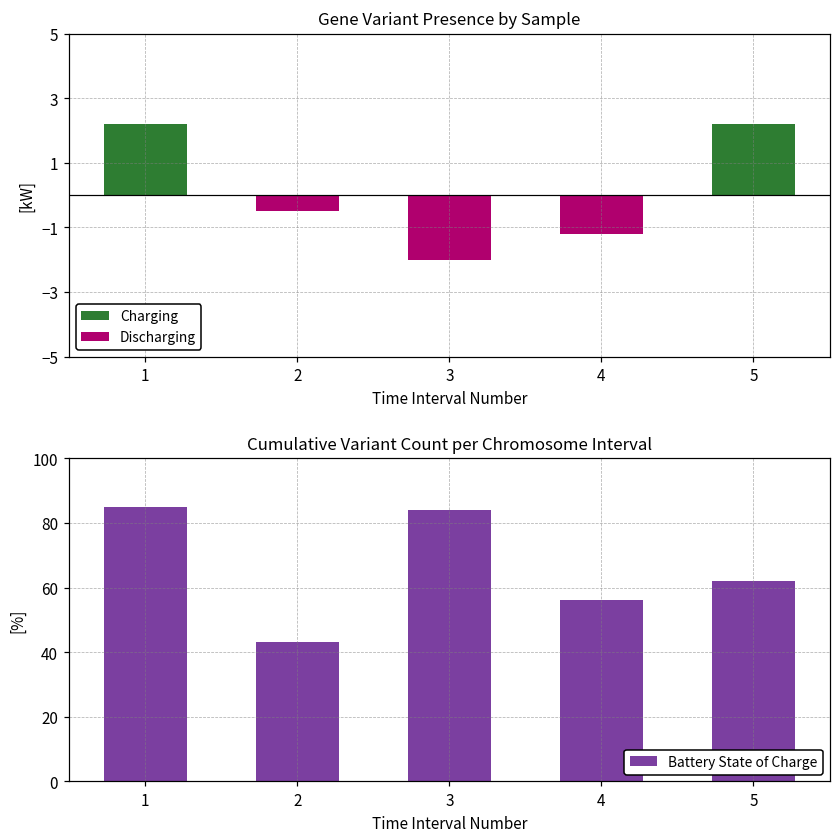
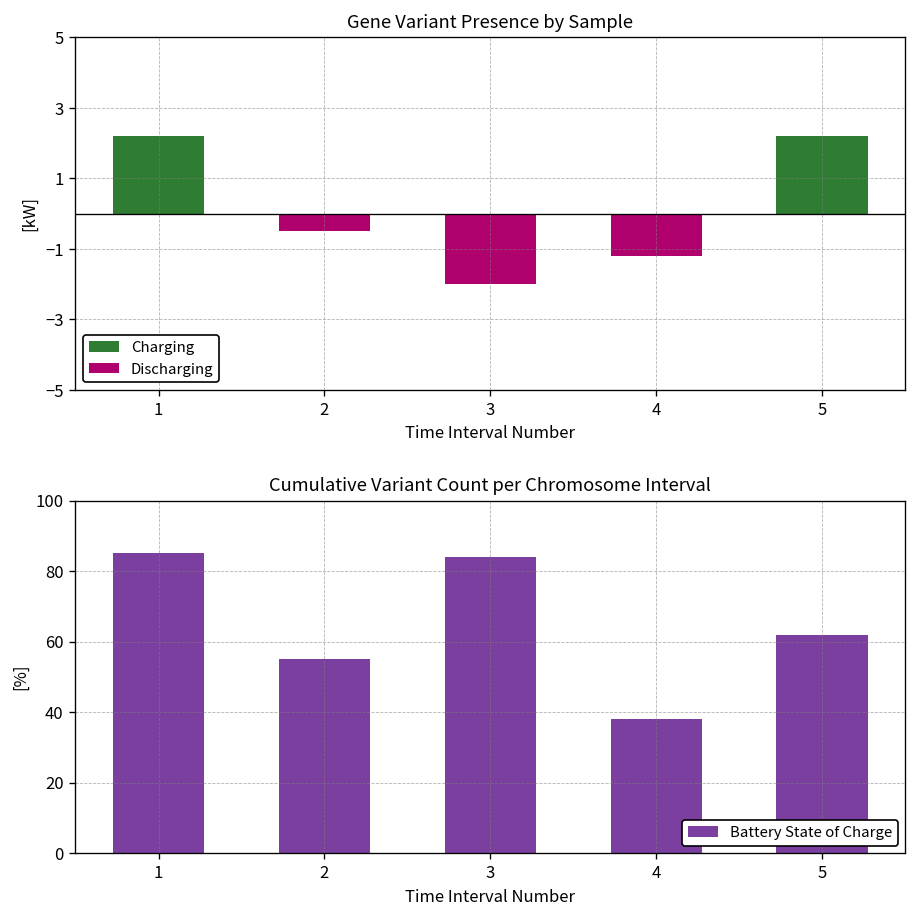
  {
    "Gene Variant Presence by Sample": {
      "Charging": {
        "1": 2.2,
        "2": 0.0,
        "3": 0.0,
        "4": 0.0,
        "5": 2.2
      },
      "Discharging": {
        "1": 0.0,
        "2": -0.5,
        "3": -2.0,
        "4": -1.2,
        "5": 0.0
      }
    },
    "Cumulative Variant Count per Chromosome Interval": {
      "1": 85,
-     "2": 43,
+     "2": 55,
      "3": 84,
-     "4": 56,
+     "4": 38,
      "5": 62
    }
  }
